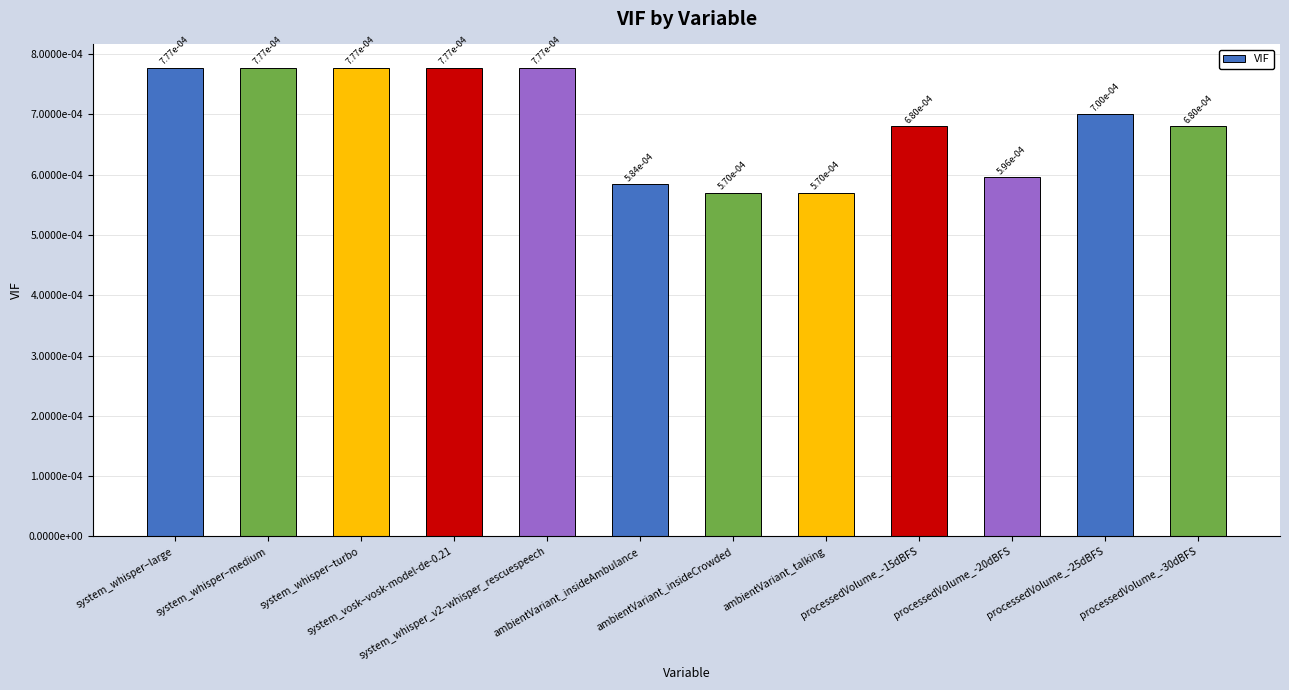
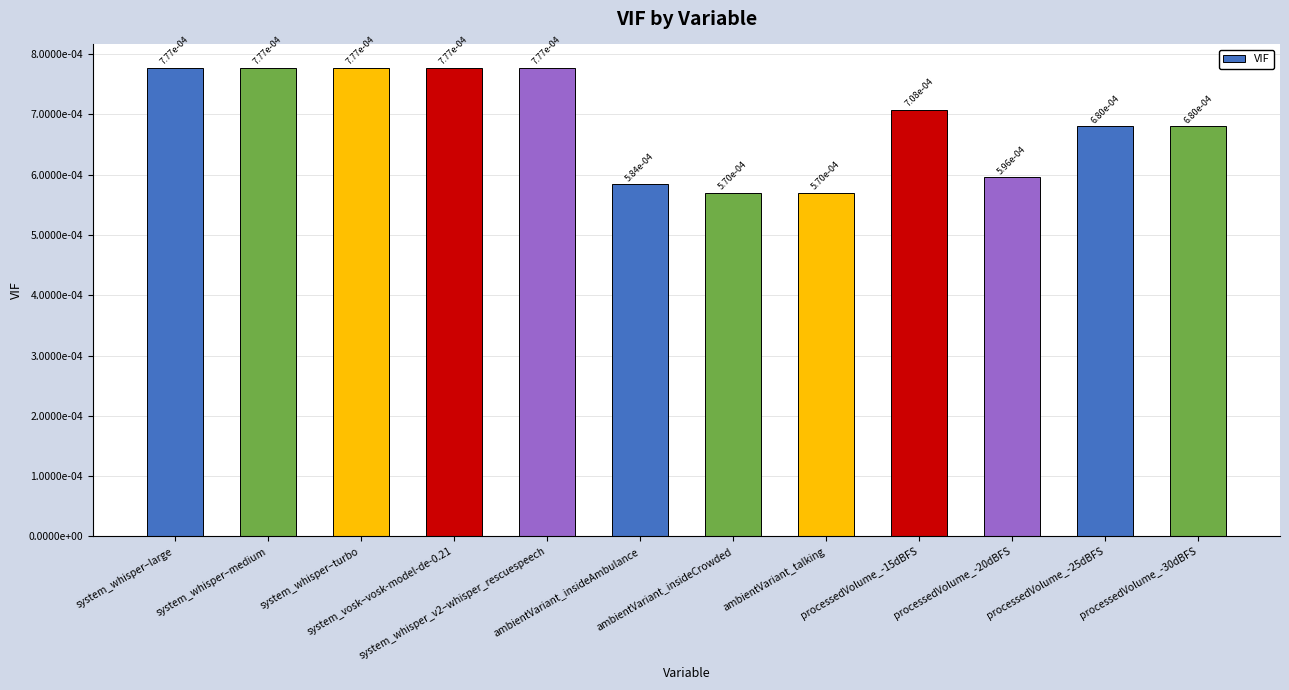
  {
    "system_whisper–large": "7.77e-04",
    "system_whisper–medium": "7.77e-04",
    "system_whisper–turbo": "7.77e-04",
    "system_vosk–vosk-model-de-0.21": "7.77e-04",
    "system_whisper_v2–whisper_rescuespeech": "7.77e-04",
    "ambientVariant_insideAmbulance": "5.84e-04",
    "ambientVariant_insideCrowded": "5.70e-04",
    "ambientVariant_talking": "5.70e-04",
-   "processedVolume_-15dBFS": "6.80e-04",
+   "processedVolume_-15dBFS": "7.08e-04",
    "processedVolume_-20dBFS": "5.96e-04",
-   "processedVolume_-25dBFS": "7.00e-04",
+   "processedVolume_-25dBFS": "6.80e-04",
    "processedVolume_-30dBFS": "6.80e-04"
  }
